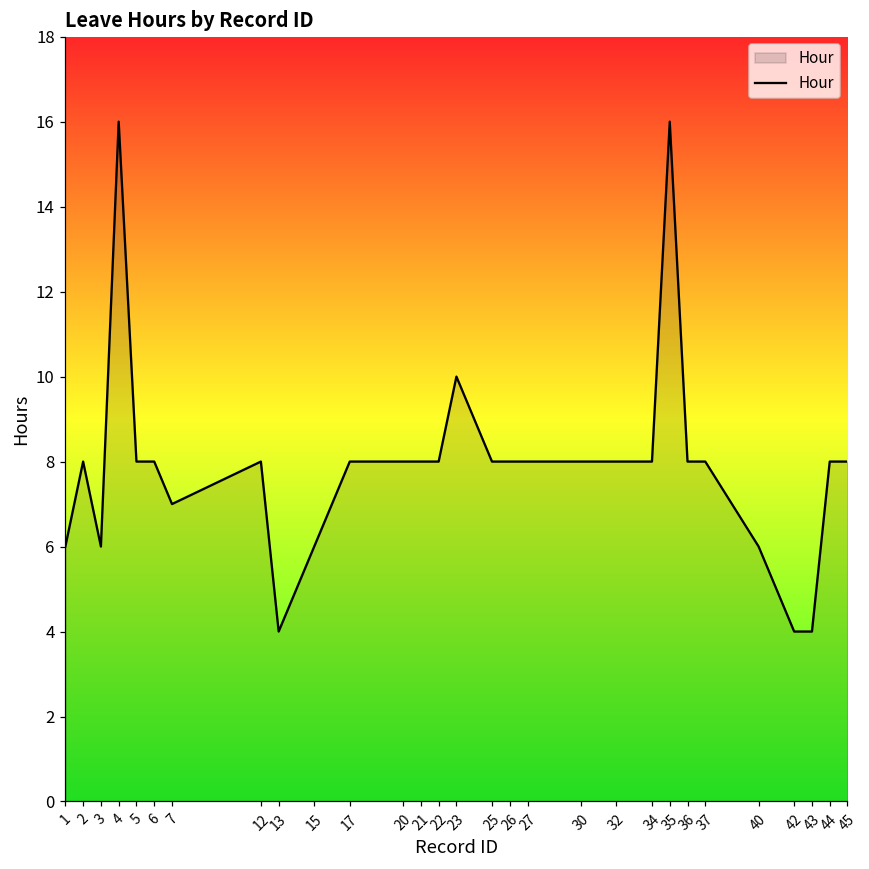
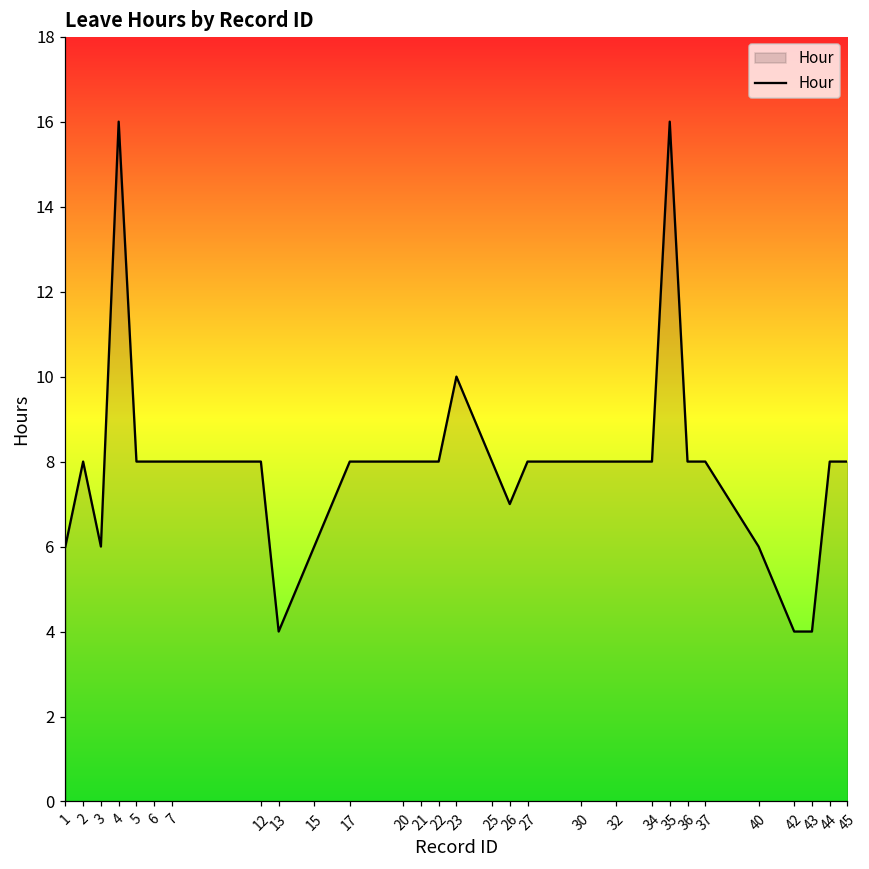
  {
    "1": 6,
    "2": 8,
    "3": 6,
    "4": 16,
    "5": 8,
    "6": 8,
-   "7": 7,
+   "7": 8,
    "12": 8,
    "13": 4,
    "15": 6,
    "17": 8,
    "20": 8,
    "21": 8,
    "22": 8,
    "23": 10,
    "25": 8,
-   "26": 8,
+   "26": 7,
    "27": 8,
    "30": 8,
    "32": 8,
    "34": 8,
    "35": 16,
    "36": 8,
    "37": 8,
    "40": 6,
    "42": 4,
    "43": 4,
    "44": 8,
    "45": 8
  }
